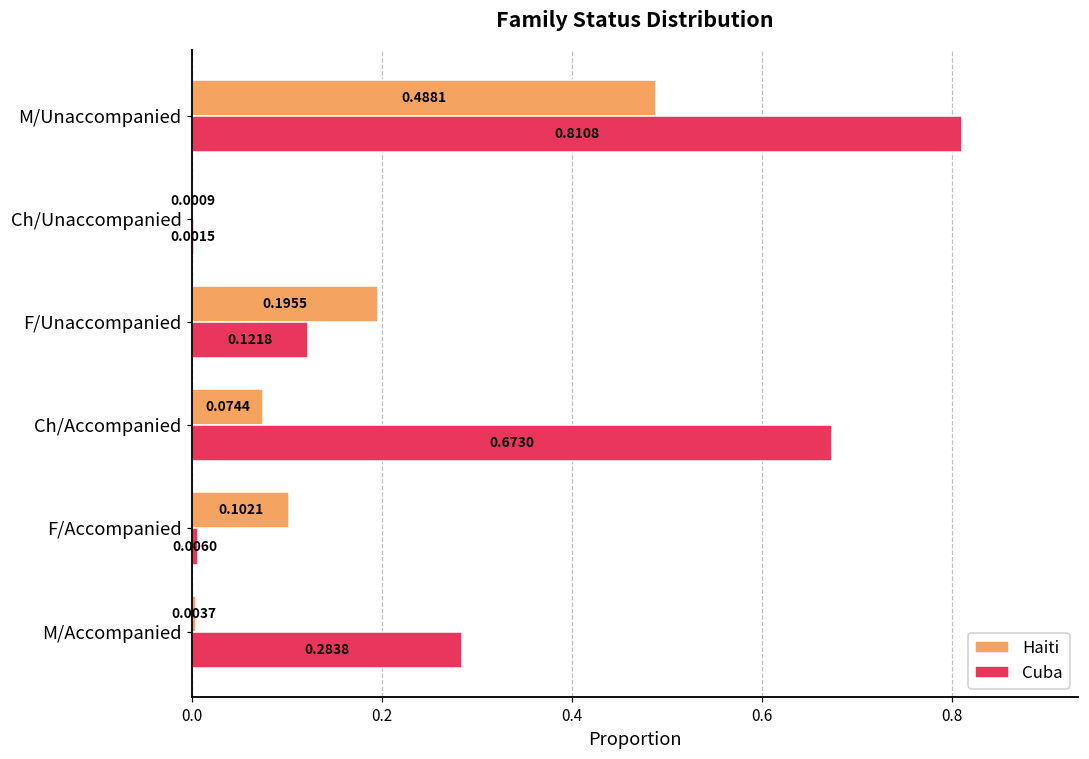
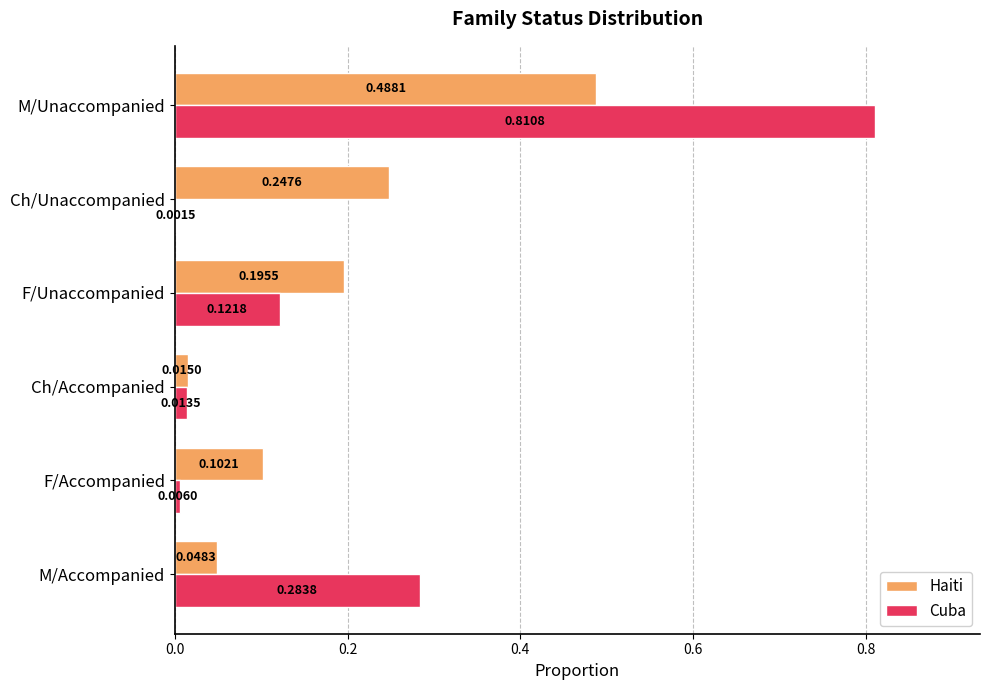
  {
    "Haiti": {
      "M/Unaccompanied": 0.4881,
-     "Ch/Unaccompanied": 0.0009,
+     "Ch/Unaccompanied": 0.2476,
      "F/Unaccompanied": 0.1955,
-     "Ch/Accompanied": 0.0744,
+     "Ch/Accompanied": 0.0150,
      "F/Accompanied": 0.1021,
-     "M/Accompanied": 0.0037
+     "M/Accompanied": 0.0483
    },
    "Cuba": {
      "M/Unaccompanied": 0.8108,
      "Ch/Unaccompanied": 0.0015,
      "F/Unaccompanied": 0.1218,
-     "Ch/Accompanied": 0.6730,
+     "Ch/Accompanied": 0.0135,
      "F/Accompanied": 0.0060,
      "M/Accompanied": 0.2838
    }
  }
